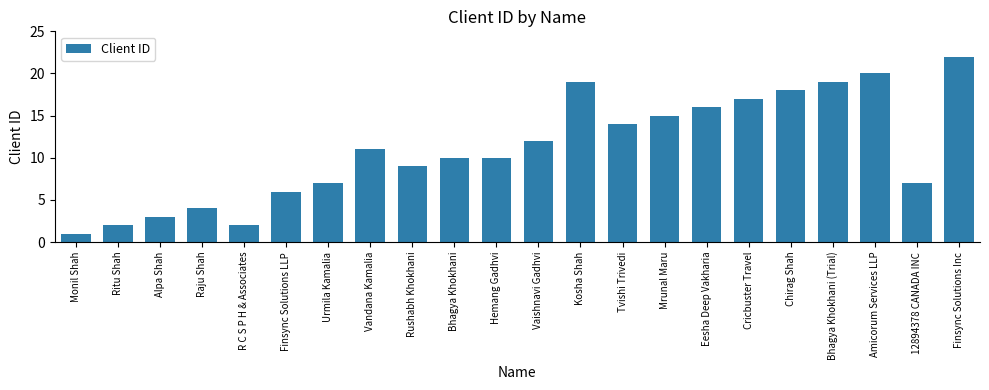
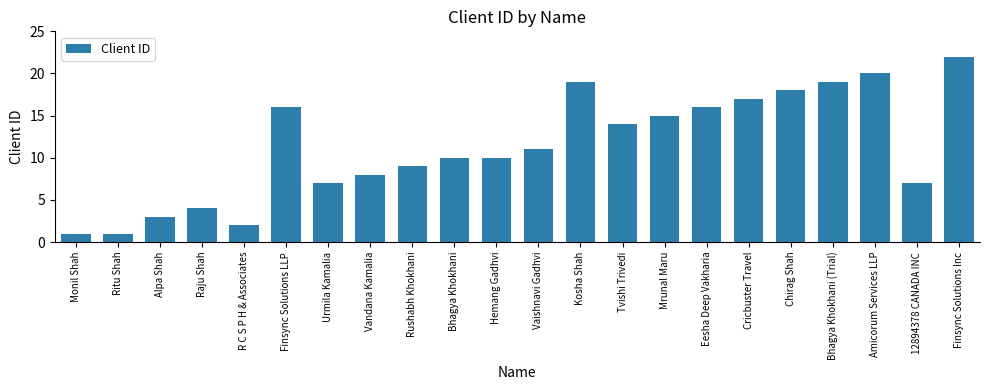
  {
    "Monil Shah": 1,
-   "Ritu Shah": 2,
+   "Ritu Shah": 1,
    "Alpa Shah": 3,
    "Raju Shah": 4,
    "R C S P H & Associates": 2,
-   "Finsync Solutions LLP": 6,
+   "Finsync Solutions LLP": 16,
    "Urmila Kamalia": 7,
-   "Vandana Kamalia": 11,
+   "Vandana Kamalia": 8,
    "Rushabh Khokhani": 9,
    "Bhagya Khokhani": 10,
    "Hemang Gadhvi": 10,
-   "Vaishnavi Gadhvi": 12,
+   "Vaishnavi Gadhvi": 11,
    "Kosha Shah": 19,
    "Tvishi Trivedi": 14,
    "Mrunal Maru": 15,
    "Eesha Deep Vakharia": 16,
    "Cricbuster Travel": 17,
    "Chirag Shah": 18,
    "Bhagya Khokhani (Trial)": 19,
    "Amicorum Services LLP": 20,
    "12894378 CANADA INC": 7,
    "Finsync Solutions Inc": 22
  }
